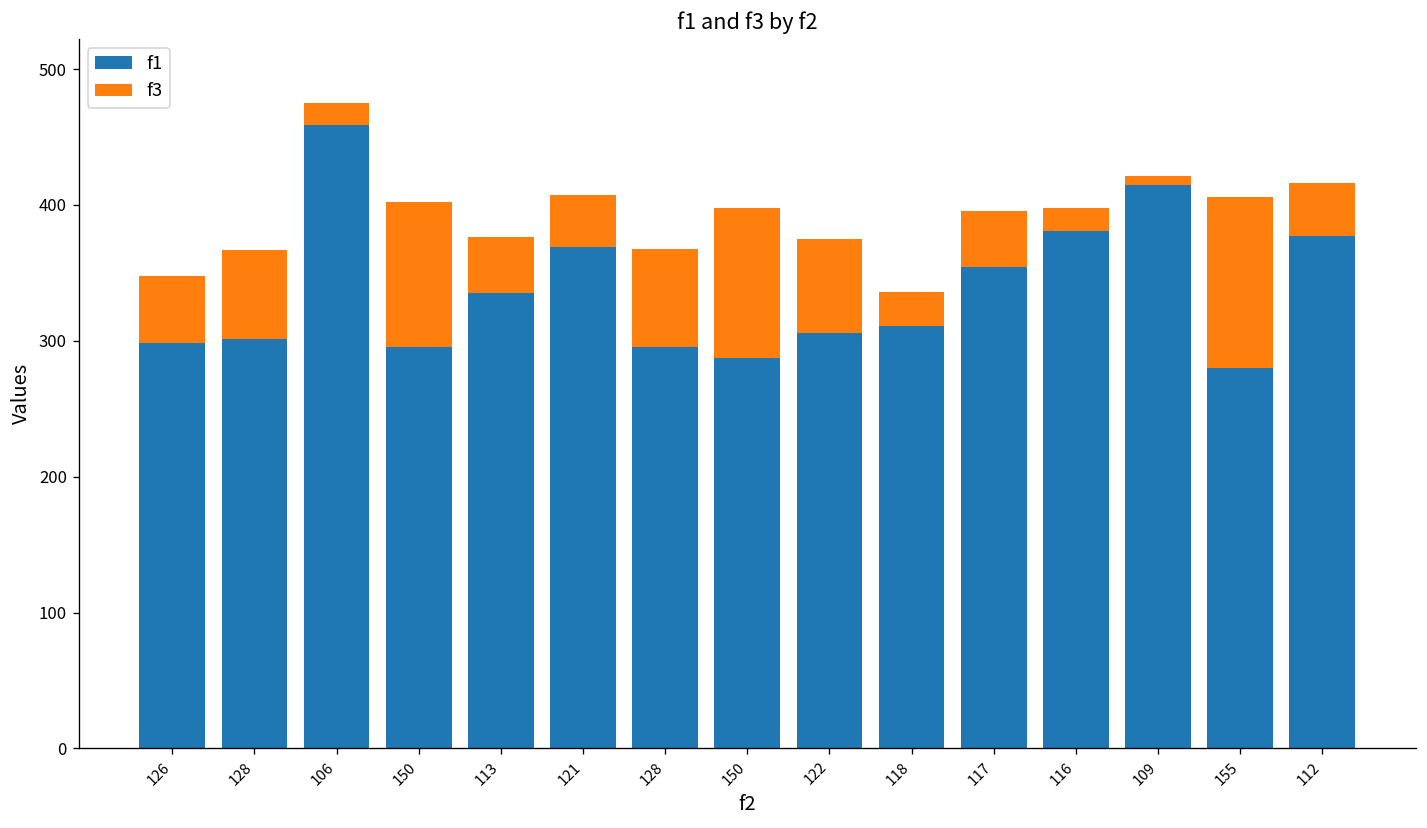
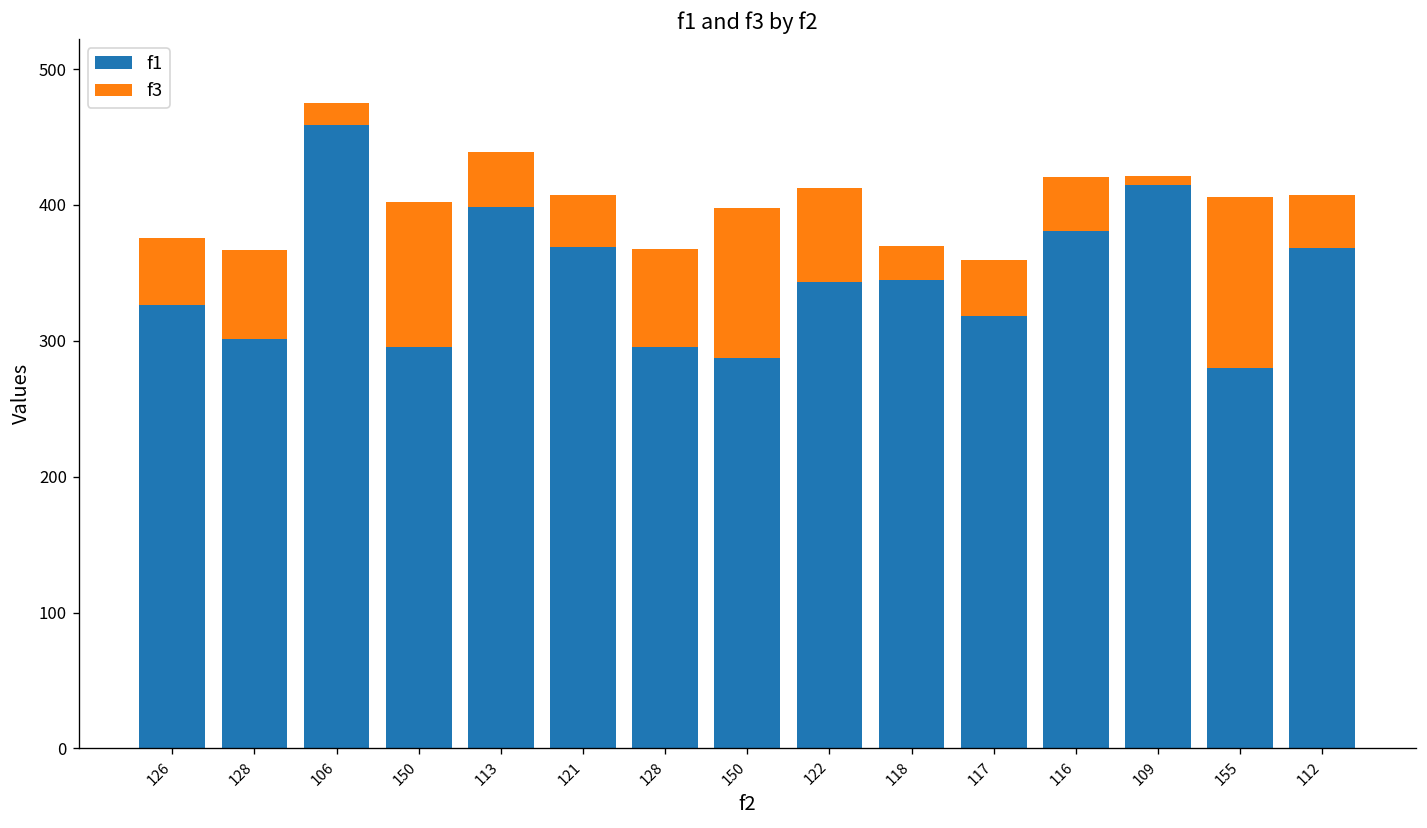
  {
    "f1": {
-     "126": 298,
+     "126": 326,
      "106": 459,
-     "113": 335,
+     "113": 398,
      "121": 369,
-     "122": 306,
-     "118": 311,
-     "117": 354,
+     "122": 343,
+     "118": 345,
+     "117": 319,
      "116": 381,
      "109": 415,
      "155": 280,
-     "112": 377
+     "112": 368
    },
    "f3": {
      "126": 49,
      "106": 16,
      "113": 41,
      "121": 38,
      "122": 69,
      "118": 25,
      "117": 41,
-     "116": 17,
+     "116": 40,
      "109": 6,
      "155": 126,
      "112": 39
    }
  }
